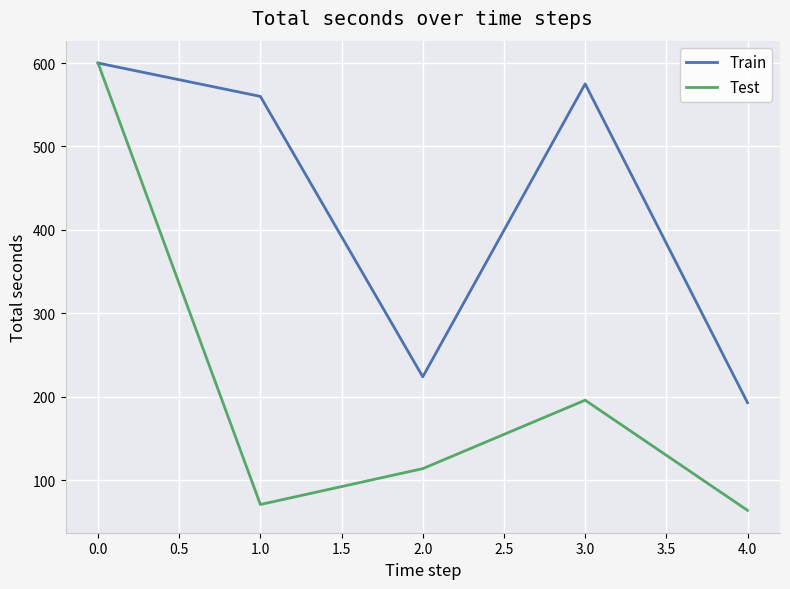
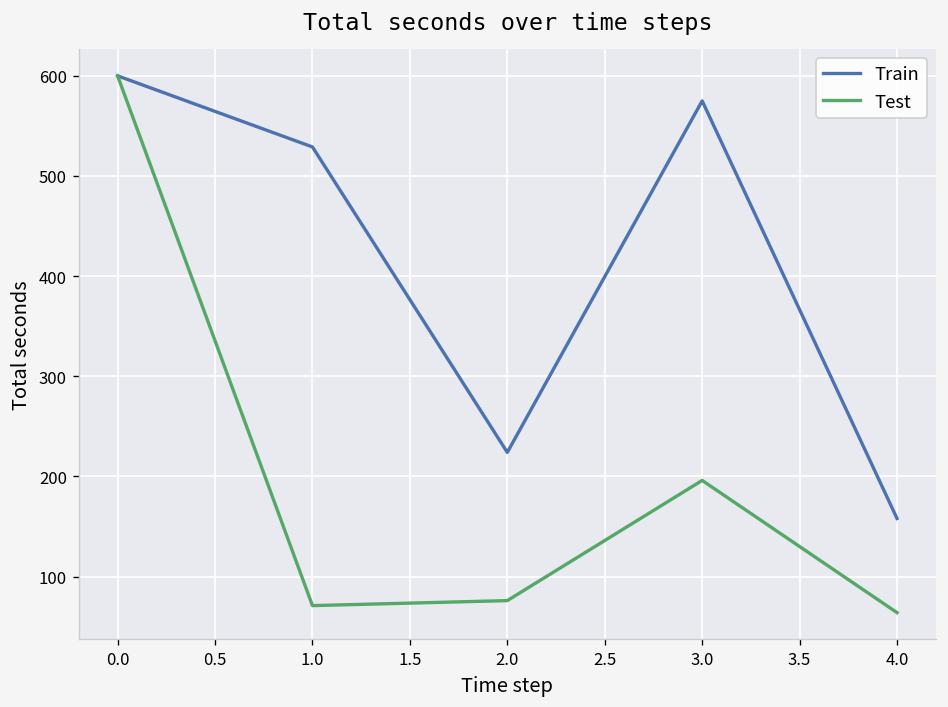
  {
    "Train": {
-     "1.0": 560,
+     "1.0": 530,
      "2.0": 220,
      "3.0": 580,
-     "4.0": 190
+     "4.0": 160
    },
    "Test": {
      "1.0": 70,
-     "2.0": 110,
+     "2.0": 80,
      "3.0": 200,
      "4.0": 60
    }
  }
